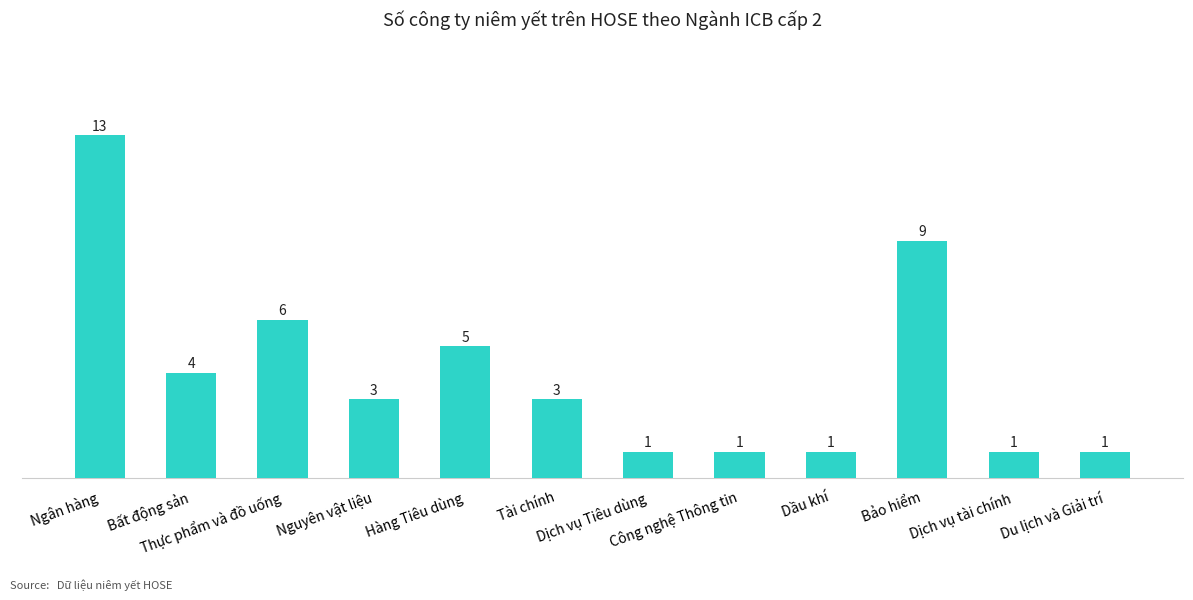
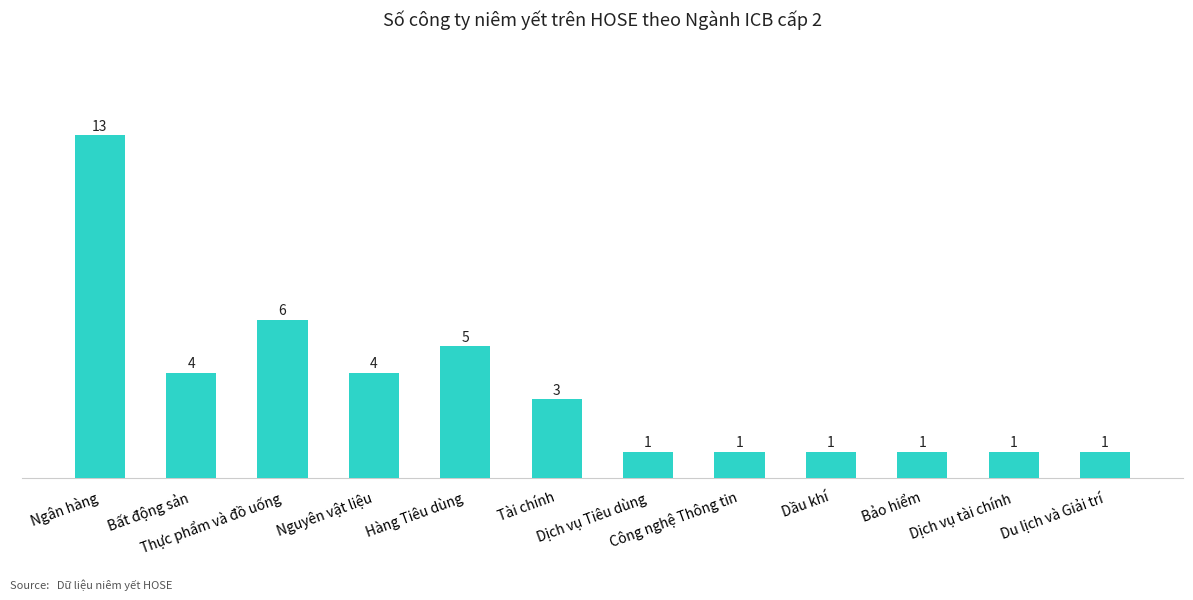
  {
    "Ngân hàng": 13,
    "Bất động sản": 4,
    "Thực phẩm và đồ uống": 6,
-   "Nguyên vật liệu": 3,
+   "Nguyên vật liệu": 4,
    "Hàng Tiêu dùng": 5,
    "Tài chính": 3,
    "Dịch vụ Tiêu dùng": 1,
    "Công nghệ Thông tin": 1,
    "Dầu khí": 1,
-   "Bảo hiểm": 9,
+   "Bảo hiểm": 1,
    "Dịch vụ tài chính": 1,
    "Du lịch và Giải trí": 1
  }
